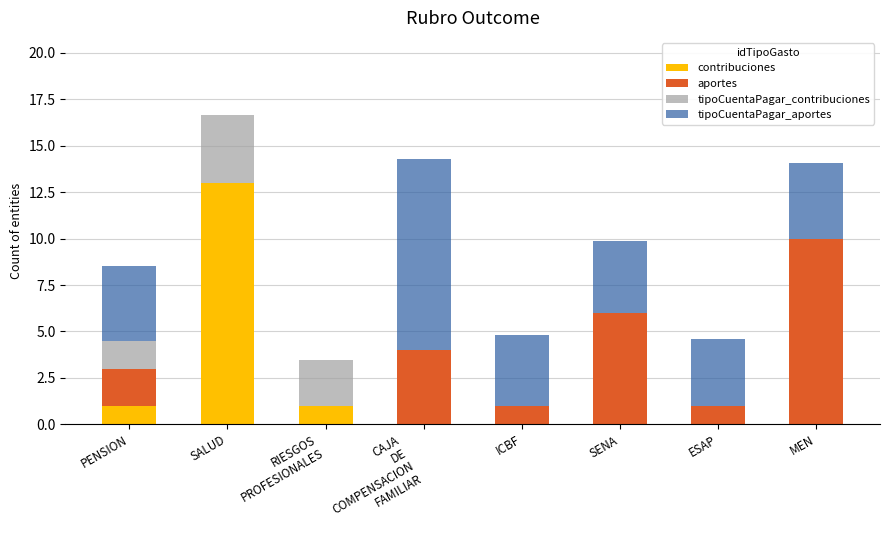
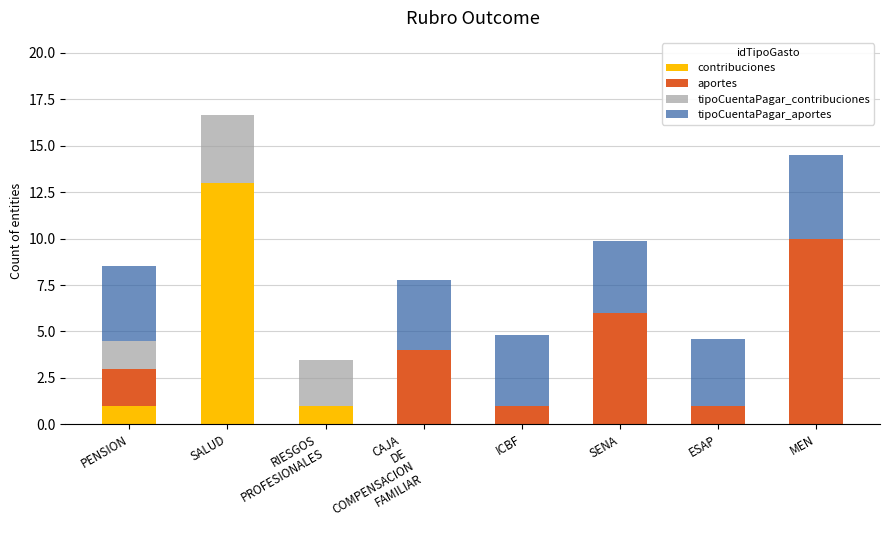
  {
    "contribuciones": {
      "PENSION": 1.0,
      "SALUD": 13.0,
      "RIESGOS PROFESIONALES": 1.0,
      "CAJA DE COMPENSACION FAMILIAR": 0.0,
      "ICBF": 0.0,
      "SENA": 0.0,
      "ESAP": 0.0,
      "MEN": 0.0
    },
    "aportes": {
      "PENSION": 2.0,
      "SALUD": 0.0,
      "RIESGOS PROFESIONALES": 0.0,
      "CAJA DE COMPENSACION FAMILIAR": 4.0,
      "ICBF": 1.0,
      "SENA": 6.0,
      "ESAP": 1.0,
      "MEN": 10.0
    },
    "tipoCuentaPagar_contribuciones": {
      "PENSION": 1.5,
      "SALUD": 3.7,
      "RIESGOS PROFESIONALES": 2.5,
      "CAJA DE COMPENSACION FAMILIAR": 0.0,
      "ICBF": 0.0,
      "SENA": 0.0,
      "ESAP": 0.0,
      "MEN": 0.0
    },
    "tipoCuentaPagar_aportes": {
      "PENSION": 4.0,
      "SALUD": 0.0,
      "RIESGOS PROFESIONALES": 0.0,
-     "CAJA DE COMPENSACION FAMILIAR": 10.3,
+     "CAJA DE COMPENSACION FAMILIAR": 3.8,
      "ICBF": 3.8,
      "SENA": 3.8,
      "ESAP": 3.6,
-     "MEN": 4.1
+     "MEN": 4.5
    }
  }
